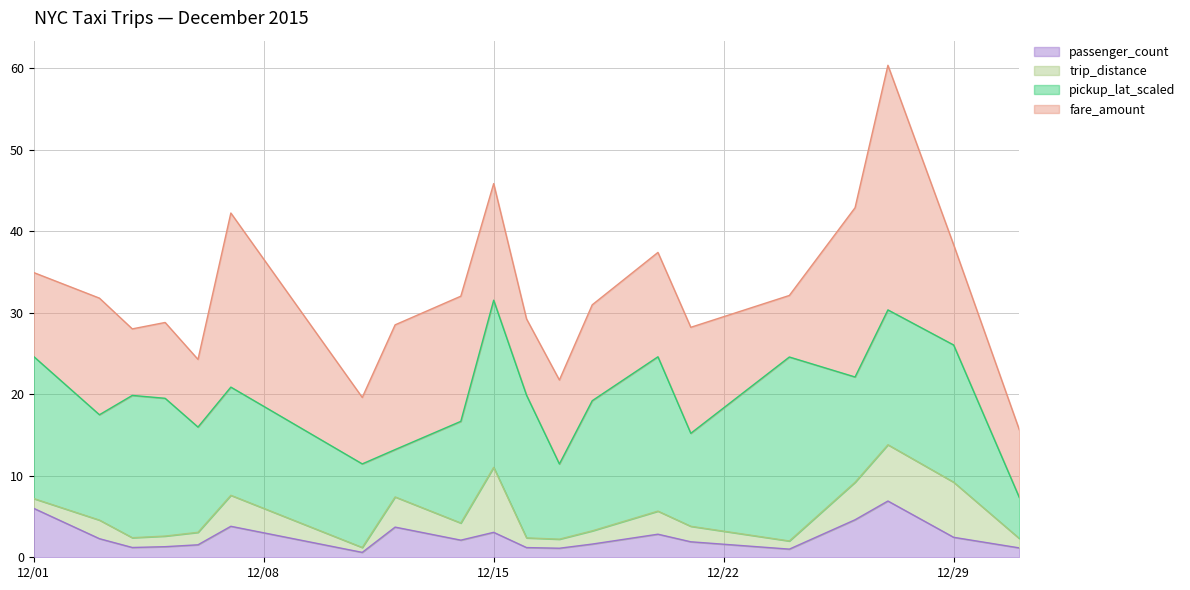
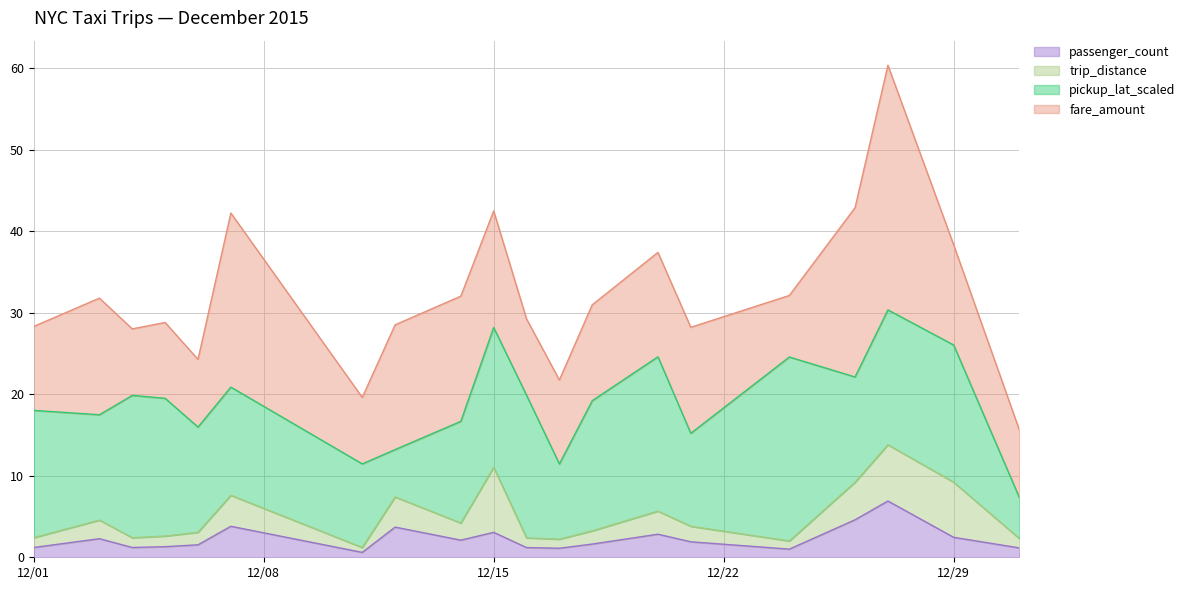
  {
    "passenger_count": {
-     "12/01": 6,
+     "12/01": 1,
      "12/15": 3,
      "12/29": 2
    },
    "pickup_lat_scaled": {
-     "12/01": 17,
-     "12/15": 20,
+     "12/01": 16,
+     "12/15": 17,
      "12/29": 17
    }
  }
